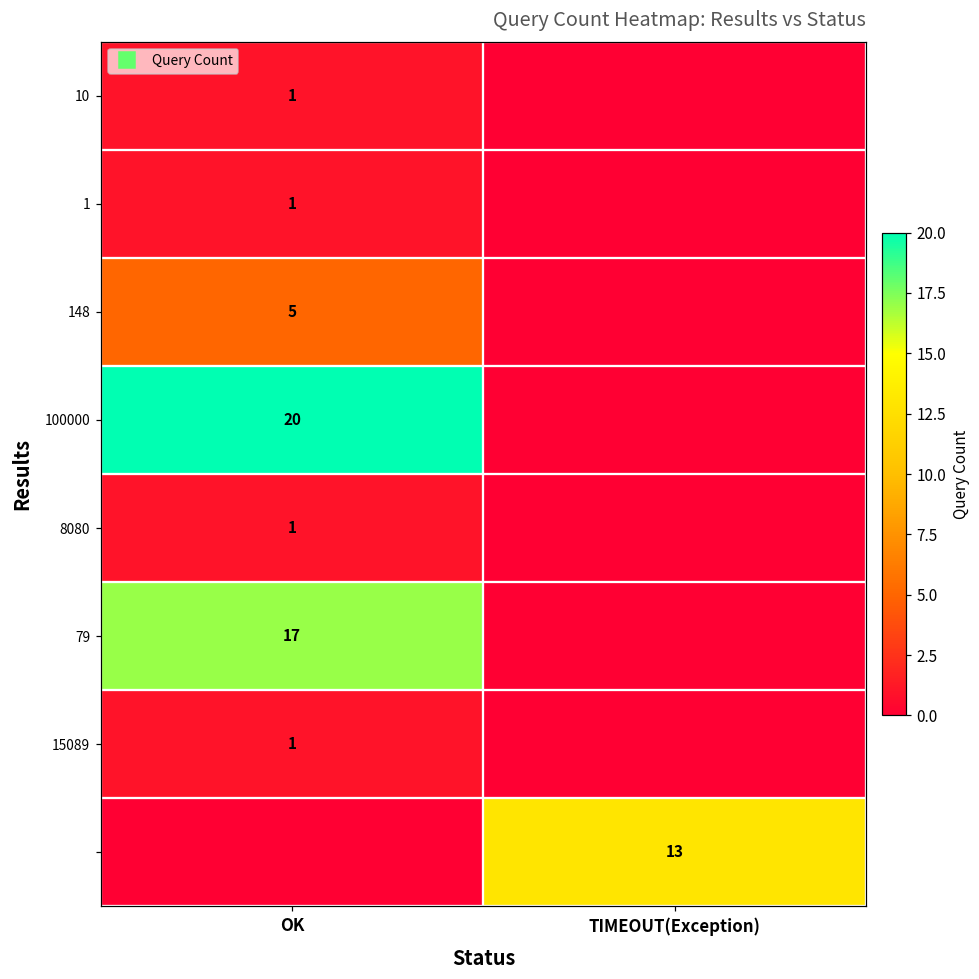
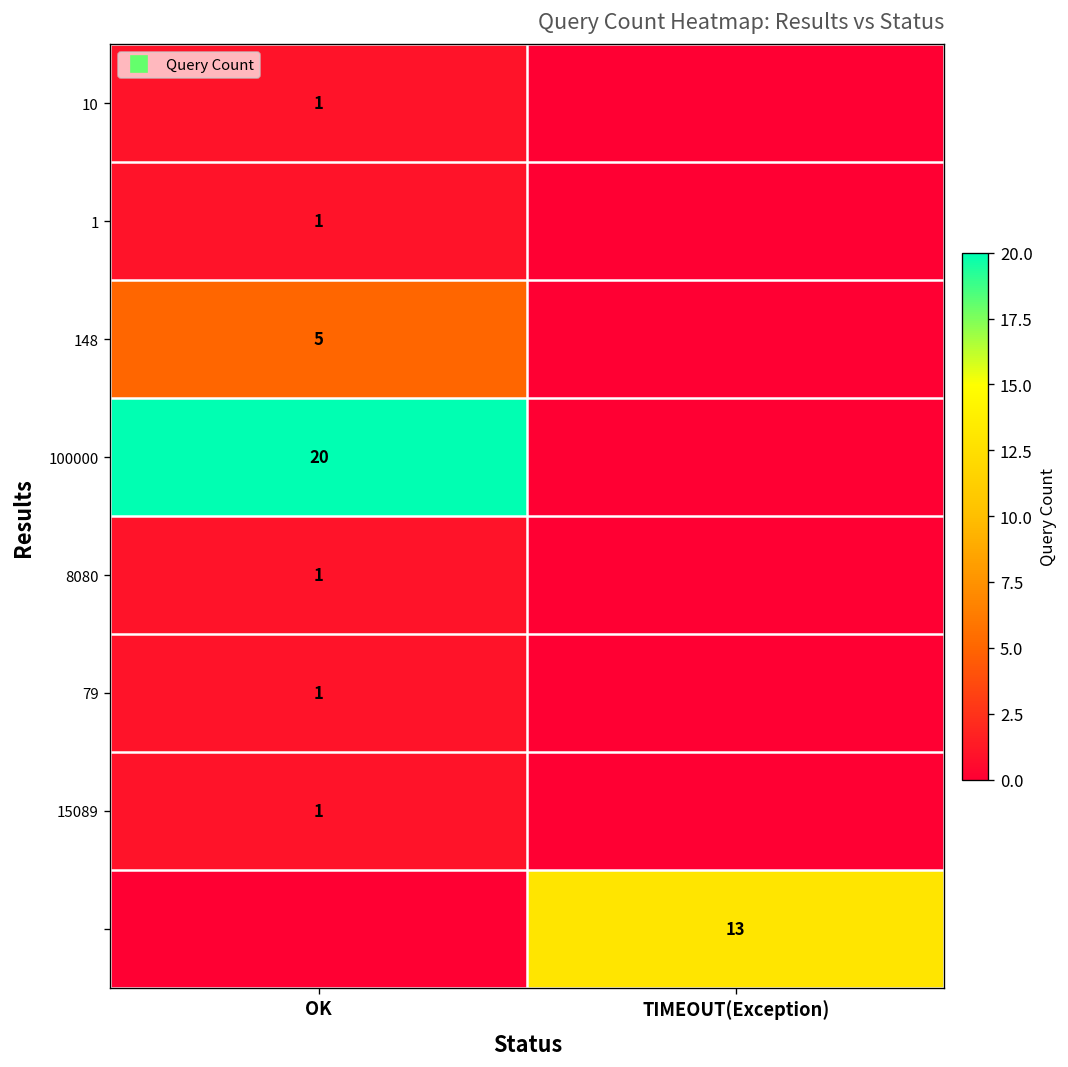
  {
    "10": {
      "OK": 1
    },
    "1": {
      "OK": 1
    },
    "148": {
      "OK": 5
    },
    "100000": {
      "OK": 20
    },
    "8080": {
      "OK": 1
    },
    "79": {
-     "OK": 17
+     "OK": 1
    },
    "15089": {
      "OK": 1
    }
  }
